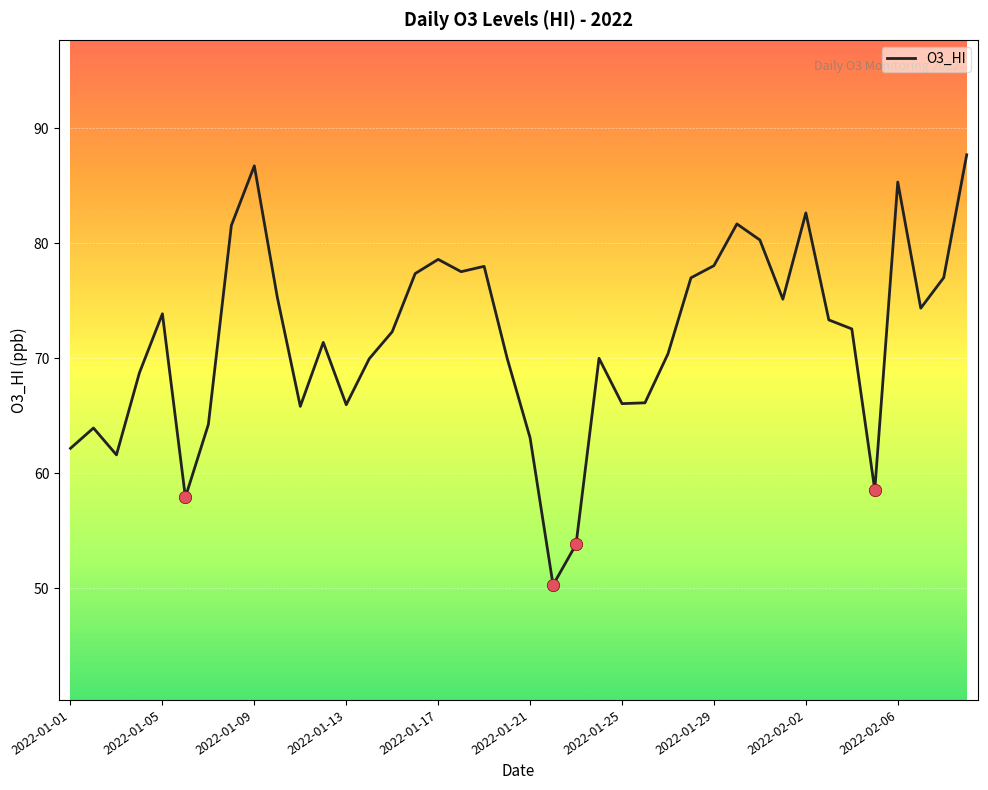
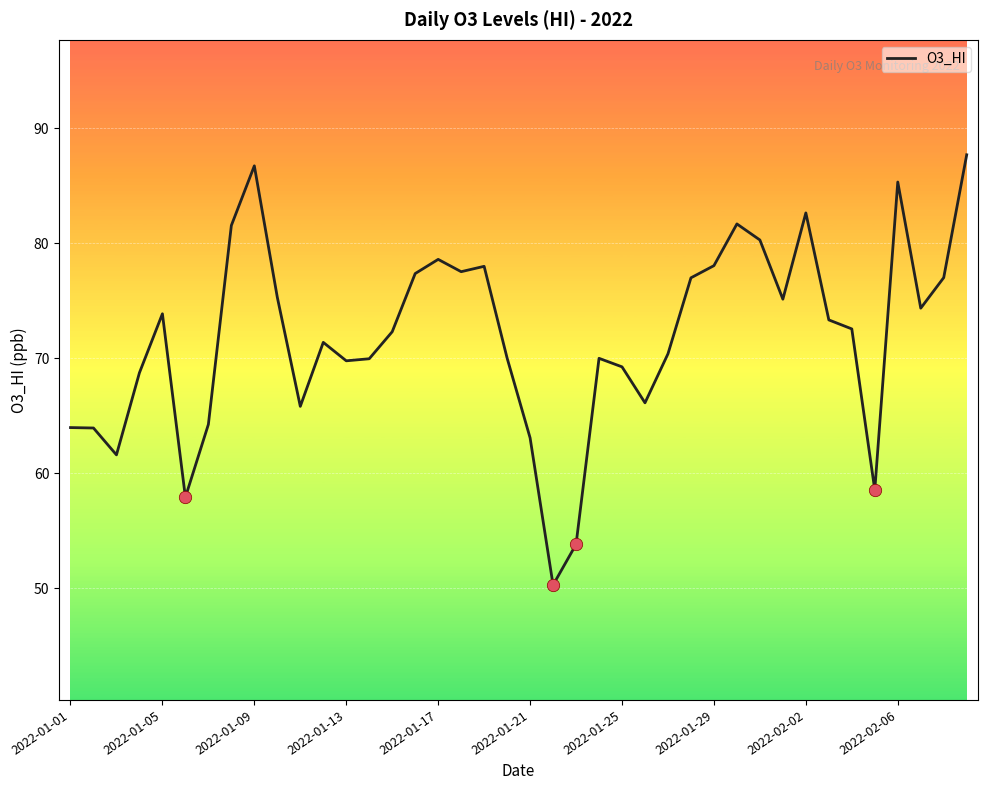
  {
    "O3_HI": {
-     "2022-01-01": 62.2,
+     "2022-01-01": 64.0,
      "2022-01-05": 73.9,
      "2022-01-09": 86.7,
-     "2022-01-13": 66.0,
+     "2022-01-13": 69.8,
      "2022-01-17": 78.6,
      "2022-01-21": 63.1,
-     "2022-01-25": 66.1,
+     "2022-01-25": 69.3,
      "2022-01-29": 78.1,
      "2022-02-02": 82.6,
      "2022-02-06": 85.3
    }
  }
